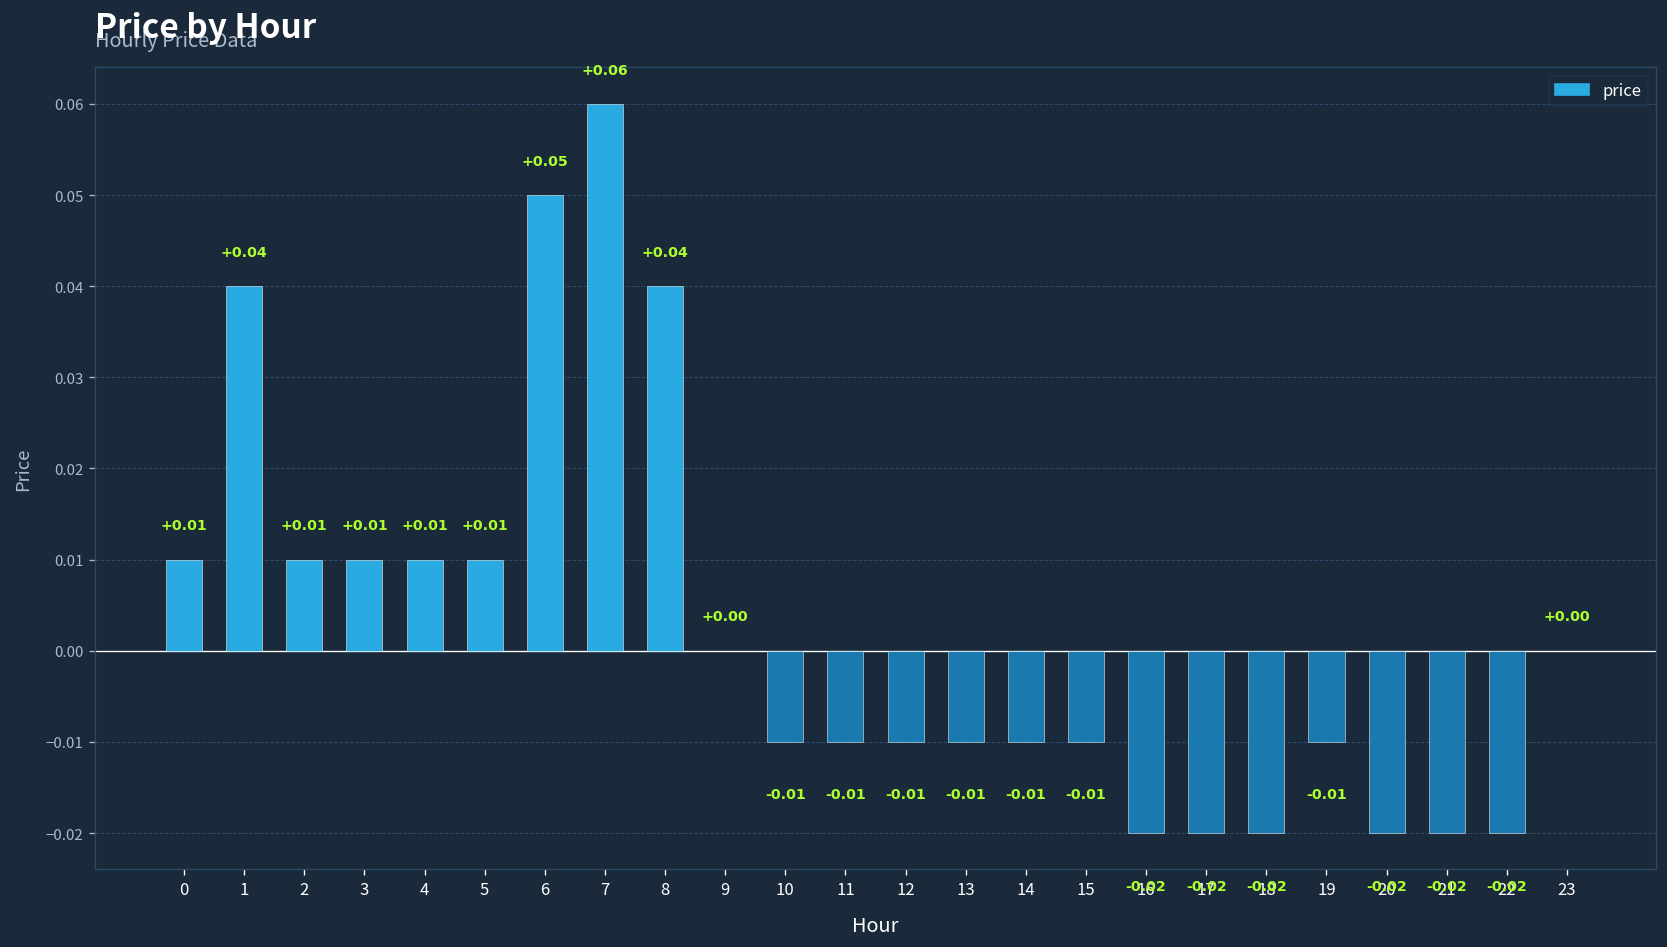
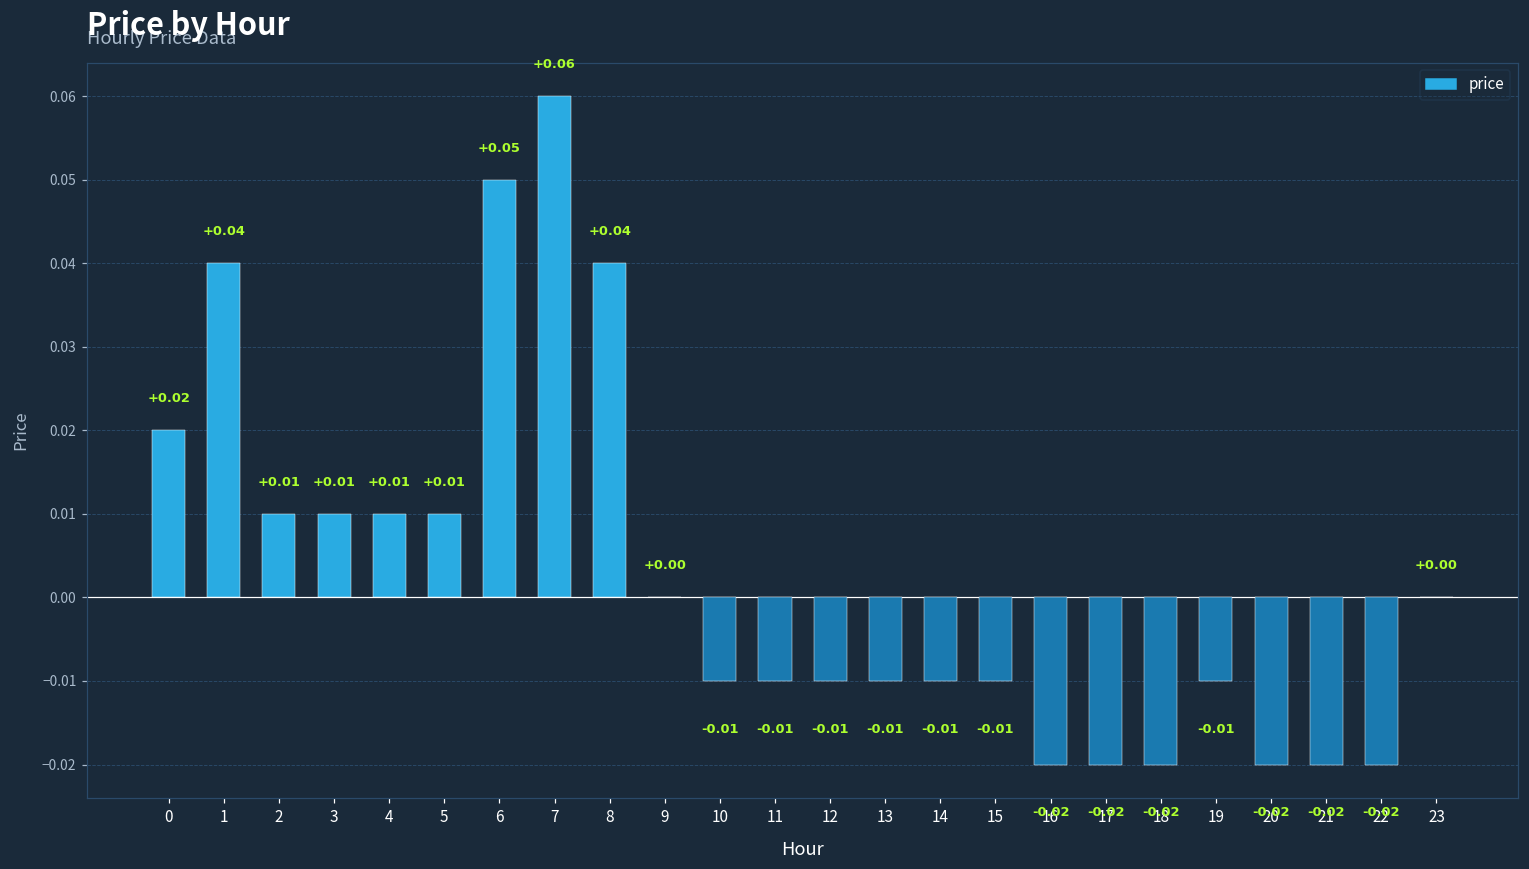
  {
-   "0": "+0.01",
+   "0": "+0.02",
    "1": "+0.04",
    "2": "+0.01",
    "3": "+0.01",
    "4": "+0.01",
    "5": "+0.01",
    "6": "+0.05",
    "7": "+0.06",
    "8": "+0.04",
    "9": "+0.00",
    "23": "+0.00"
  }
